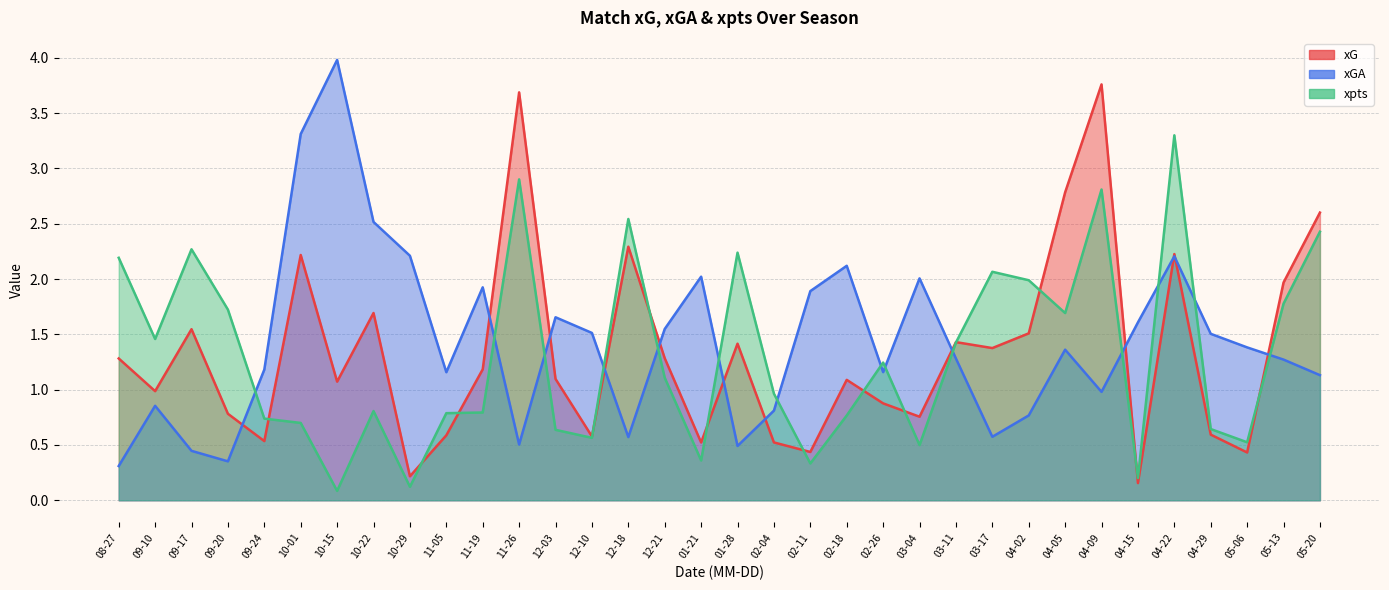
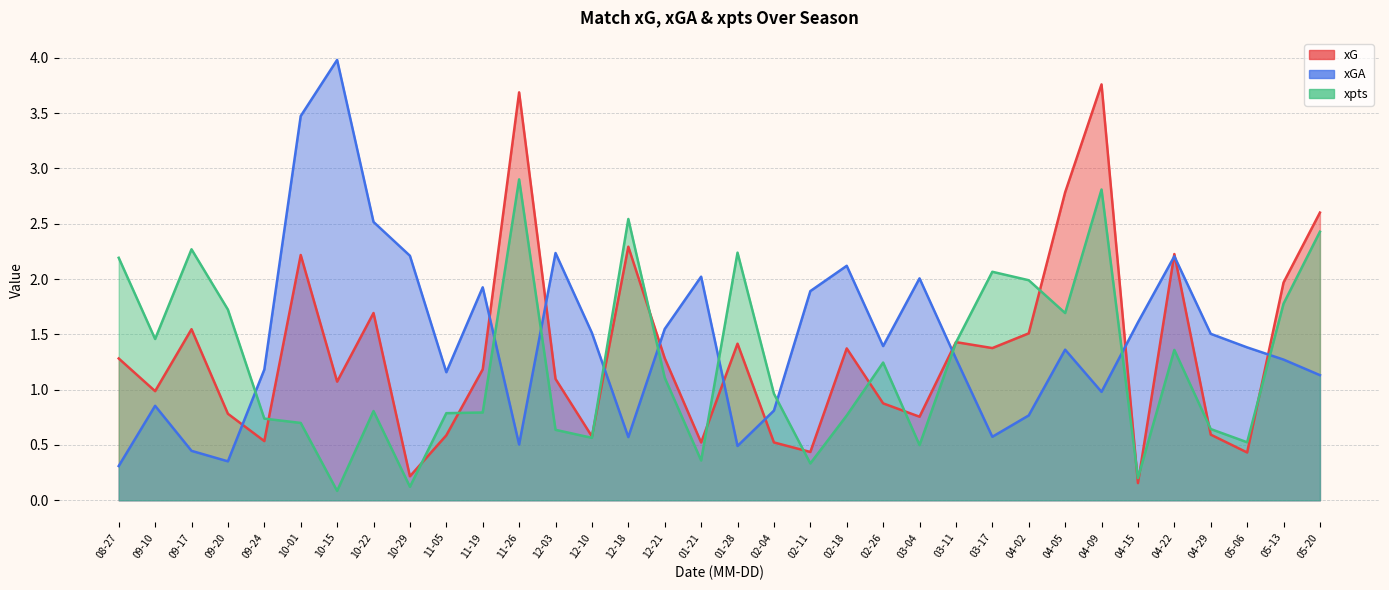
  {
    "xG": {
      "08-27": 1.28,
      "09-10": 0.99,
      "09-17": 1.55,
      "09-20": 0.78,
      "09-24": 0.54,
      "10-01": 2.22,
      "10-15": 1.07,
      "10-22": 1.69,
      "10-29": 0.22,
      "11-05": 0.59,
      "11-19": 1.18,
      "11-26": 3.69,
      "12-03": 1.10,
      "12-18": 2.29,
      "12-21": 1.28,
      "01-21": 0.52,
      "01-28": 1.42,
      "02-04": 0.52,
      "02-11": 0.44,
-     "02-18": 1.09,
+     "02-18": 1.37,
      "02-26": 0.88,
      "03-04": 0.76,
      "03-17": 1.38,
      "04-02": 1.51,
      "04-05": 2.78,
      "04-09": 3.76,
      "04-15": 0.16,
      "04-29": 0.59,
      "05-06": 0.43,
      "05-13": 1.97,
      "05-20": 2.60
    },
    "xGA": {
      "08-27": 0.31,
      "09-10": 0.85,
      "09-17": 0.45,
      "09-20": 0.35,
      "09-24": 1.18,
-     "10-01": 3.31,
+     "10-01": 3.47,
      "10-15": 3.98,
      "10-22": 2.52,
      "10-29": 2.21,
      "11-05": 1.16,
      "11-19": 1.93,
      "11-26": 0.50,
-     "12-03": 1.65,
+     "12-03": 2.24,
      "12-10": 1.51,
      "12-18": 0.57,
      "12-21": 1.55,
      "01-21": 2.02,
      "01-28": 0.49,
      "02-04": 0.81,
      "02-11": 1.89,
      "02-18": 2.12,
-     "02-26": 1.16,
+     "02-26": 1.39,
      "03-04": 2.01,
      "03-11": 1.28,
      "03-17": 0.57,
      "04-02": 0.77,
      "04-05": 1.36,
      "04-09": 0.98,
      "04-15": 1.61,
      "04-29": 1.50,
      "05-06": 1.38,
      "05-13": 1.27,
      "05-20": 1.13
    },
    "xpts": {
      "08-27": 2.19,
      "09-10": 1.46,
      "09-17": 2.27,
      "09-20": 1.72,
      "09-24": 0.74,
      "10-01": 0.70,
      "10-15": 0.09,
      "10-22": 0.81,
      "10-29": 0.12,
      "11-05": 0.79,
      "11-19": 0.79,
      "11-26": 2.90,
      "12-03": 0.64,
      "12-18": 2.54,
      "12-21": 1.11,
      "01-21": 0.36,
      "01-28": 2.24,
      "02-04": 0.96,
      "02-11": 0.33,
      "02-18": 0.77,
      "02-26": 1.25,
      "03-04": 0.50,
      "03-17": 2.07,
      "04-02": 1.99,
      "04-05": 1.69,
      "04-09": 2.81,
      "04-15": 0.20,
-     "04-22": 3.30,
+     "04-22": 1.36,
      "04-29": 0.64,
      "05-06": 0.52,
      "05-13": 1.78,
      "05-20": 2.43
    }
  }
